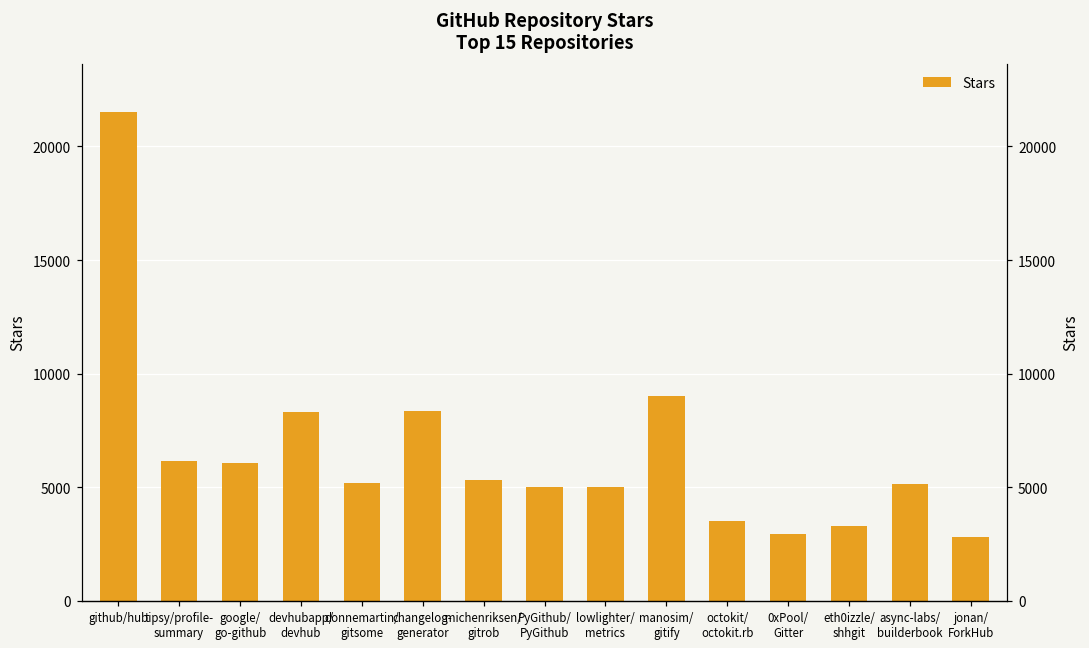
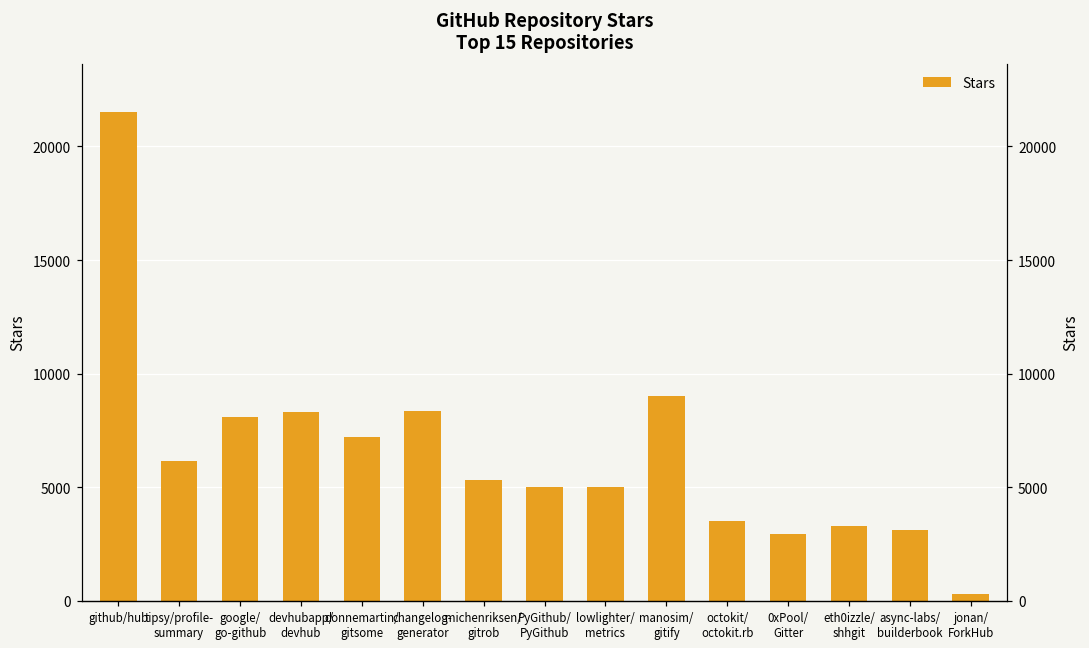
  {
    "github/hub": 21500,
    "tipsy/profile- summary": 6100,
-   "google/ go-github": 6100,
+   "google/ go-github": 8100,
    "devhubapp/ devhub": 8300,
-   "donnemartin/ gitsome": 5200,
+   "donnemartin/ gitsome": 7200,
    "changelog- generator": 8400,
    "michenriksen/ gitrob": 5300,
    "PyGithub/ PyGithub": 5000,
    "lowlighter/ metrics": 5000,
    "manosim/ gitify": 9000,
    "octokit/ octokit.rb": 3500,
    "0xPool/ Gitter": 3000,
    "eth0izzle/ shhgit": 3300,
-   "async-labs/ builderbook": 5100,
-   "jonan/ ForkHub": 2800
+   "async-labs/ builderbook": 3100,
+   "jonan/ ForkHub": 300
  }
